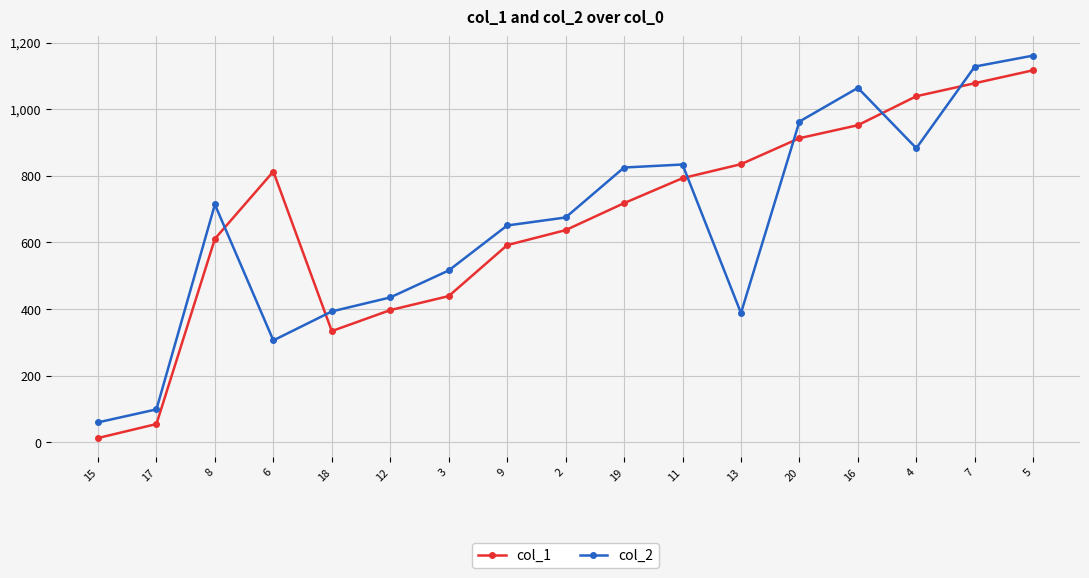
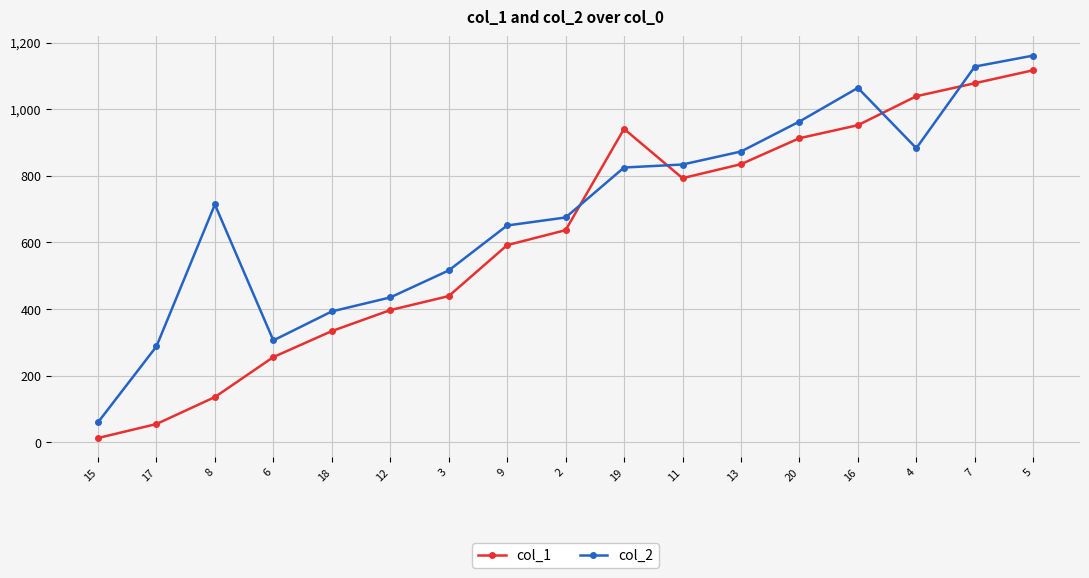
  {
    "col_1": {
      "15": "10",
      "17": "60",
-     "8": "610",
-     "6": "810",
+     "8": "140",
+     "6": "260",
      "18": "330",
      "12": "400",
      "3": "440",
      "9": "590",
      "2": "640",
-     "19": "720",
+     "19": "940",
      "11": "790",
      "13": "840",
      "20": "910",
      "16": "950",
      "4": "1,040",
      "7": "1,080",
      "5": "1,120"
    },
    "col_2": {
      "15": "60",
-     "17": "100",
+     "17": "290",
      "8": "710",
      "6": "310",
      "18": "390",
      "12": "440",
      "3": "520",
      "9": "650",
      "2": "680",
      "19": "830",
      "11": "830",
-     "13": "390",
+     "13": "870",
      "20": "960",
      "16": "1,060",
      "4": "880",
      "7": "1,130",
      "5": "1,160"
    }
  }
